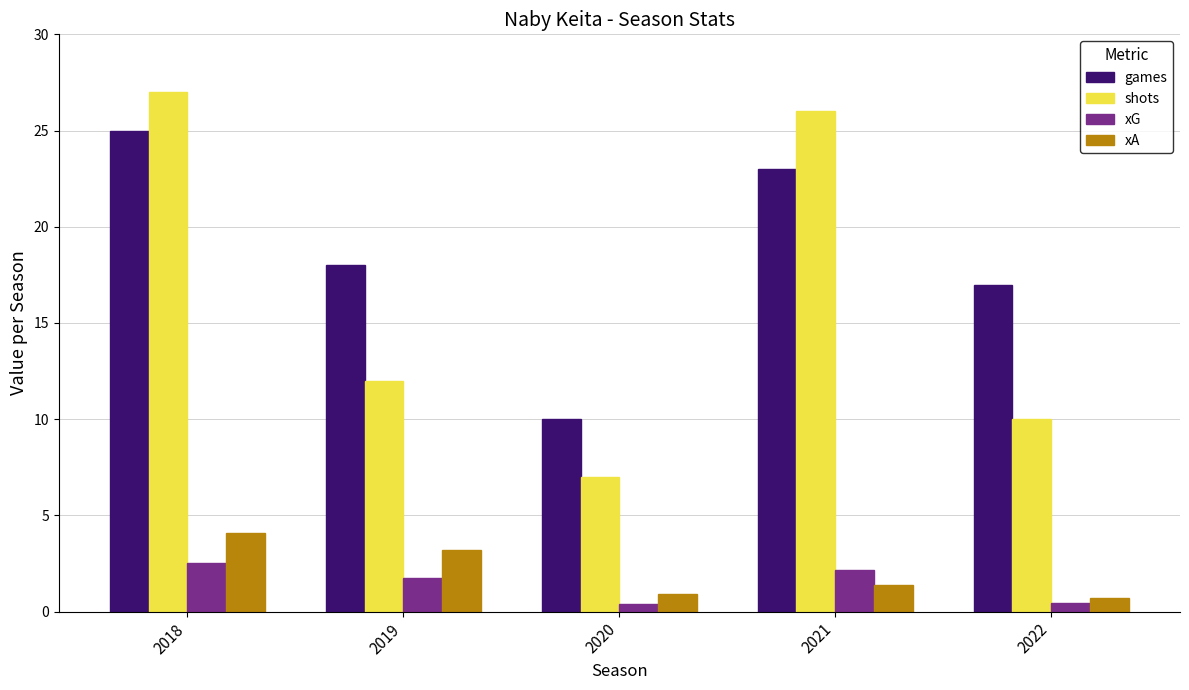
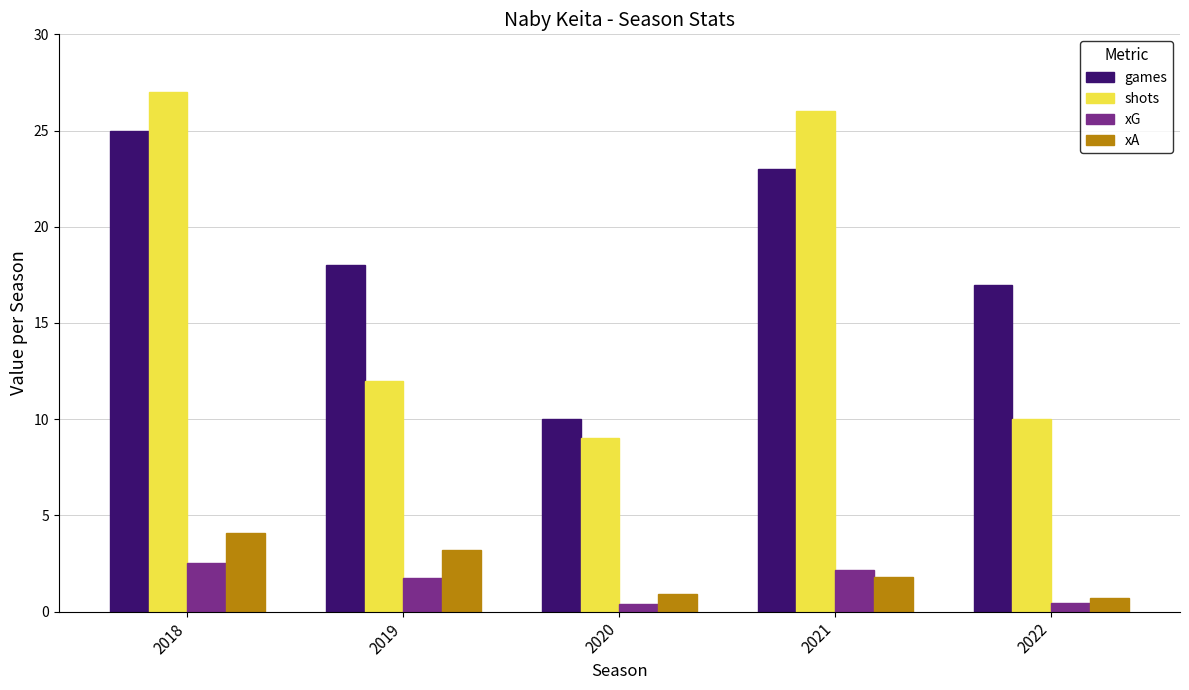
  {
    "games": {
      "2018": 25.0,
      "2019": 18.0,
      "2020": 10.0,
      "2021": 23.0,
      "2022": 17.0
    },
    "shots": {
      "2018": 27,
      "2019": 12,
-     "2020": 7,
+     "2020": 9,
      "2021": 26,
      "2022": 10
    },
    "xG": {
      "2018": 2.5,
      "2019": 1.7,
      "2020": 0.4,
      "2021": 2.1,
      "2022": 0.4
    },
    "xA": {
      "2018": 4.1,
      "2019": 3.2,
      "2020": 0.9,
-     "2021": 1.4,
+     "2021": 1.8,
      "2022": 0.7
    }
  }
